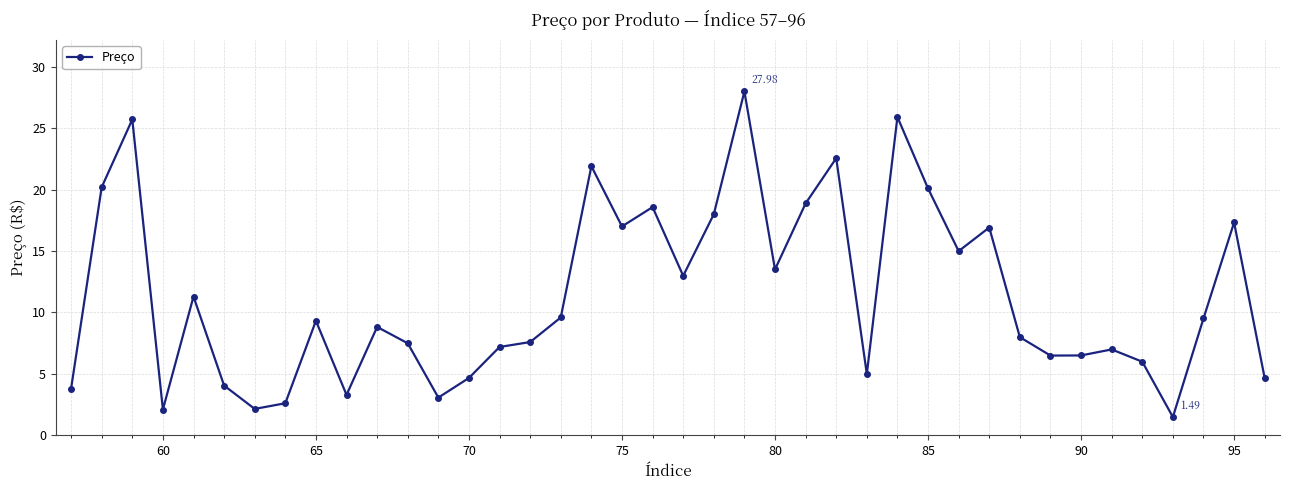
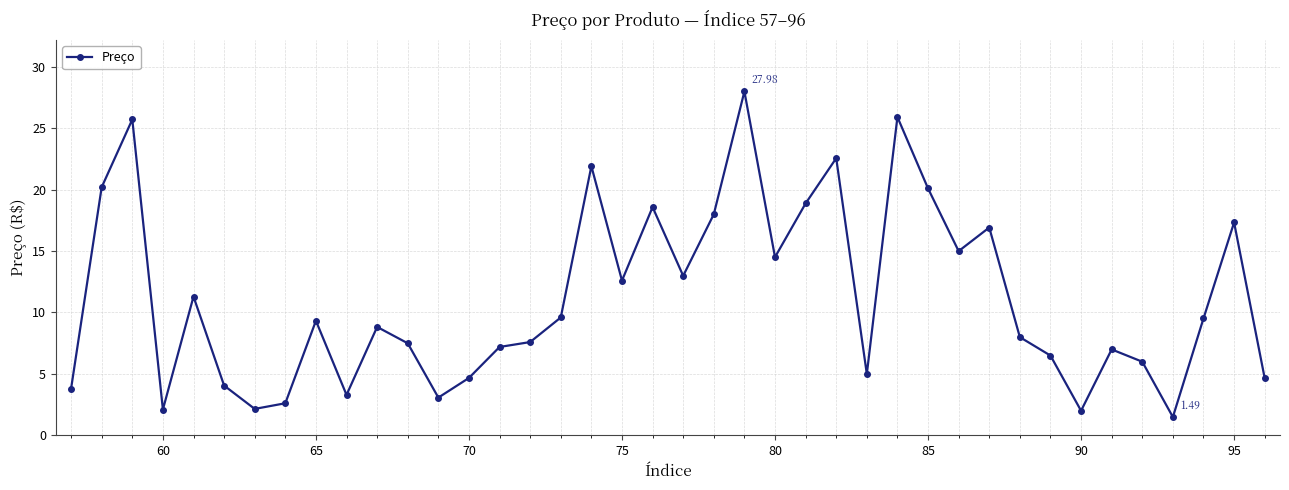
  {
    "60": 2.1,
    "65": 9.3,
    "70": 4.7,
-   "75": 17.0,
-   "80": 13.5,
+   "75": 12.6,
+   "80": 14.5,
    "85": 20.1,
-   "90": 6.5,
+   "90": 2.0,
    "95": 17.3
  }
